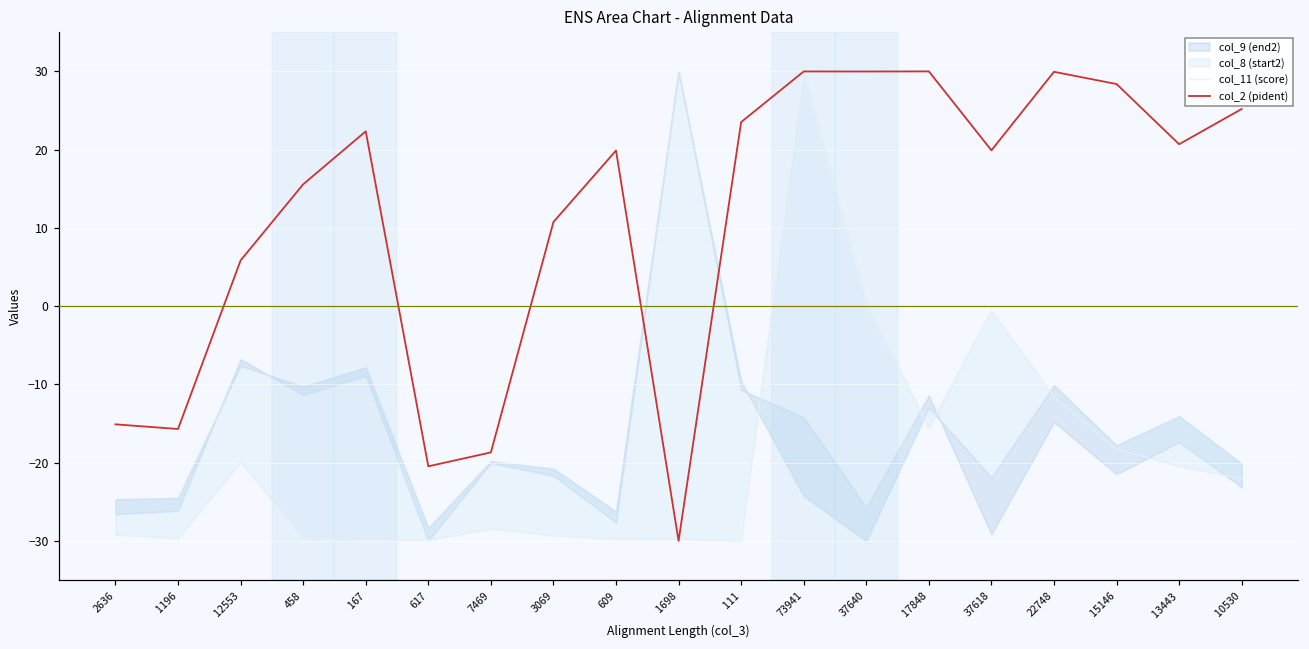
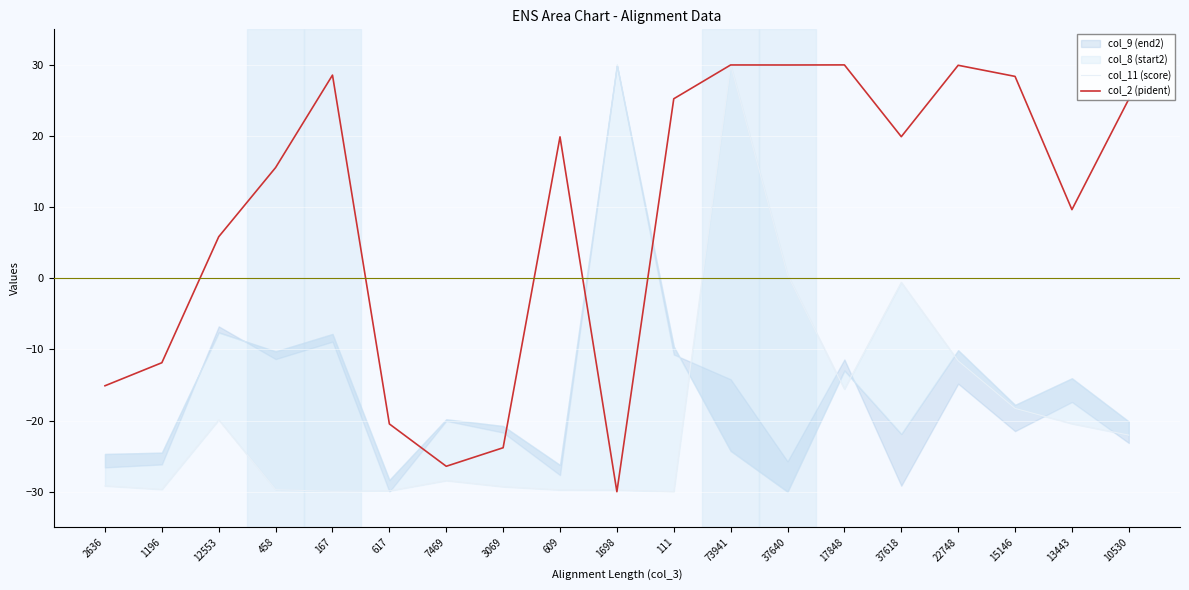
  {
    "col_2 (pident)": {
      "2636": -15,
-     "1196": -16,
+     "1196": -12,
      "12553": 6,
      "458": 16,
-     "167": 22,
+     "167": 29,
      "617": -20,
-     "7469": -19,
-     "3069": 11,
+     "7469": -26,
+     "3069": -24,
      "609": 20,
-     "111": 24,
+     "111": 25,
      "37640": 30,
      "17848": 30,
      "37618": 20,
      "22748": 30,
      "15146": 28,
-     "13443": 21
+     "13443": 10
    }
  }
